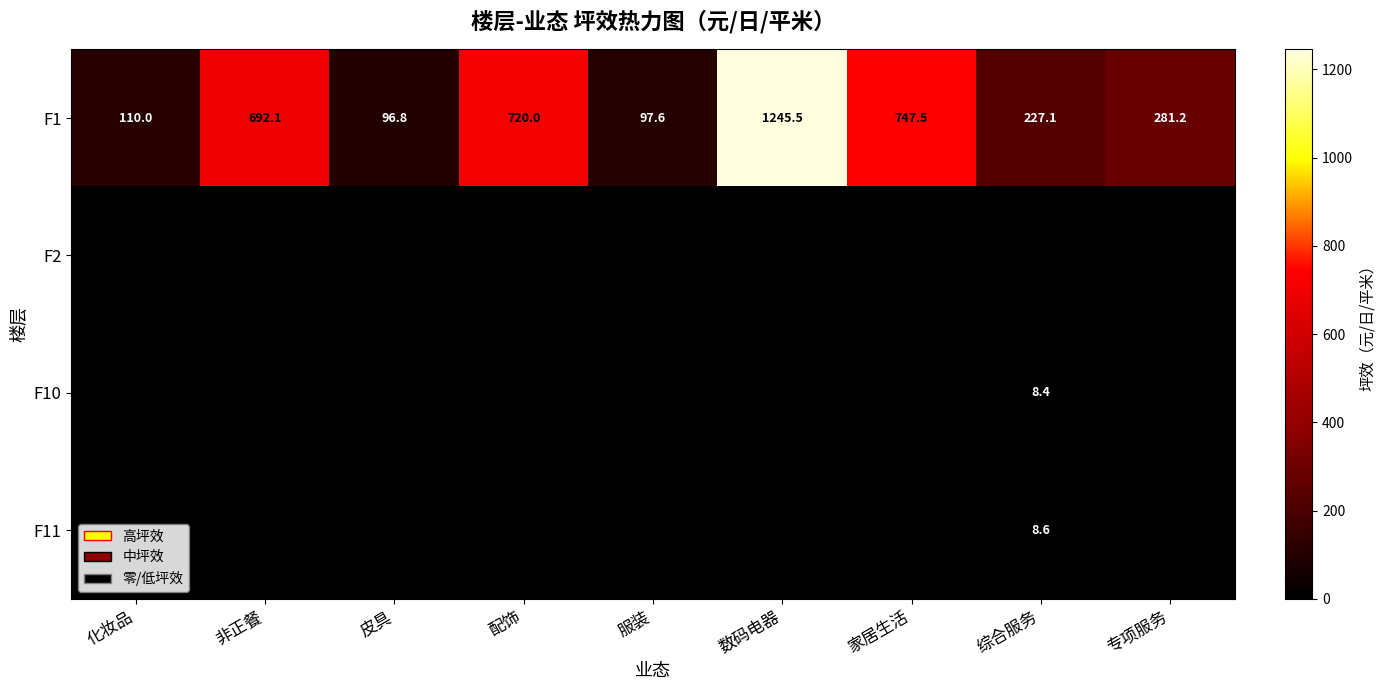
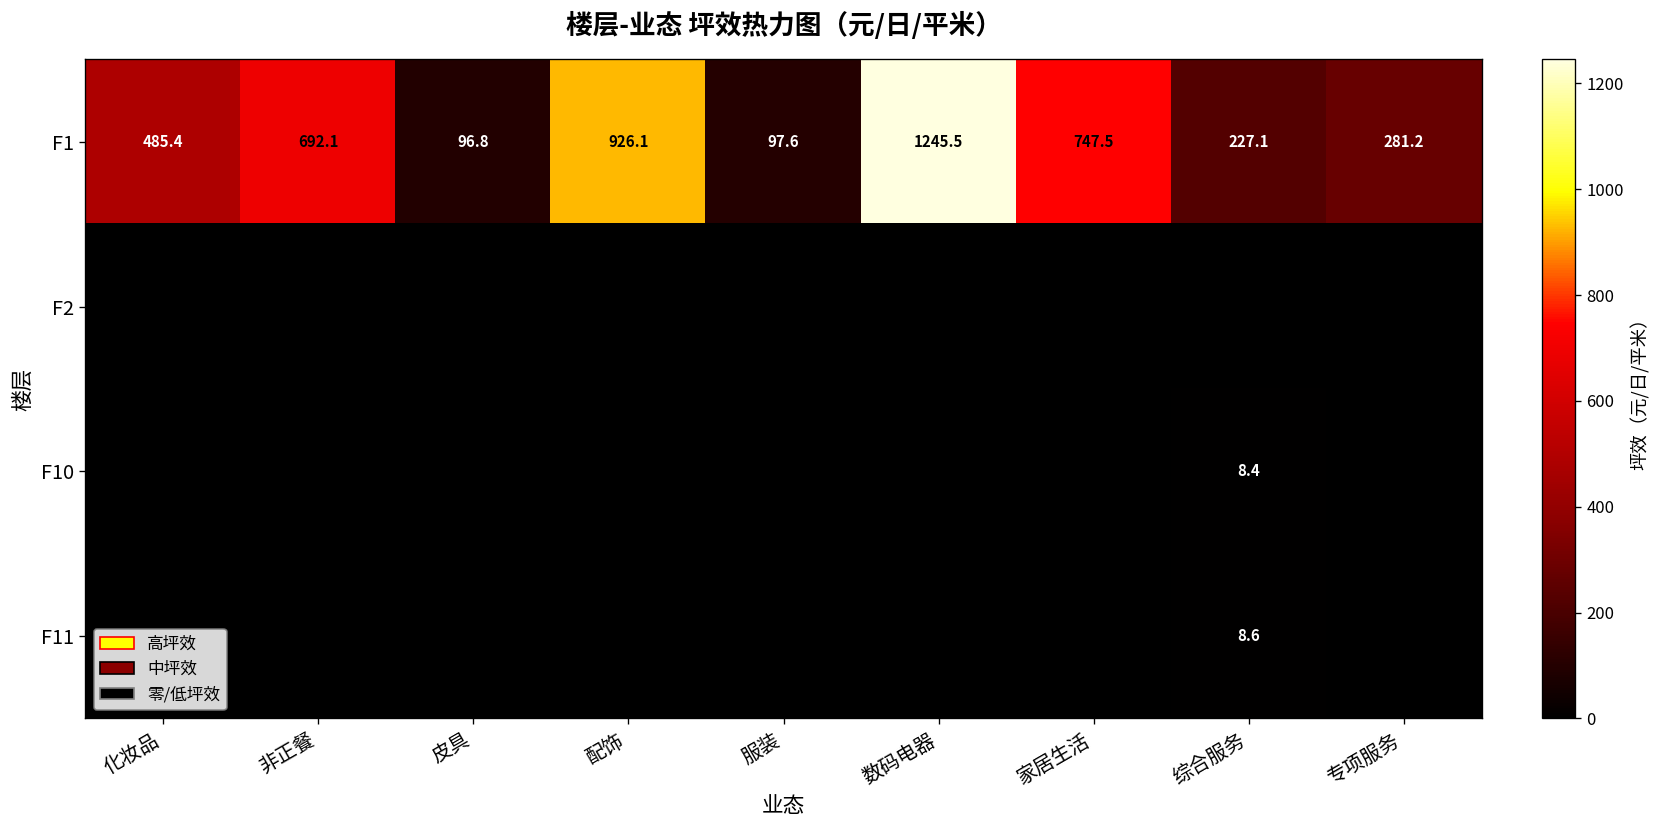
  {
    "F1": {
-     "化妆品": 110.0,
+     "化妆品": 485.4,
      "非正餐": 692.1,
      "皮具": 96.8,
-     "配饰": 720.0,
+     "配饰": 926.1,
      "服装": 97.6,
      "数码电器": 1245.5,
      "家居生活": 747.5,
      "综合服务": 227.1,
      "专项服务": 281.2
    },
    "F10": {
      "综合服务": 8.4
    },
    "F11": {
      "综合服务": 8.6
    }
  }
